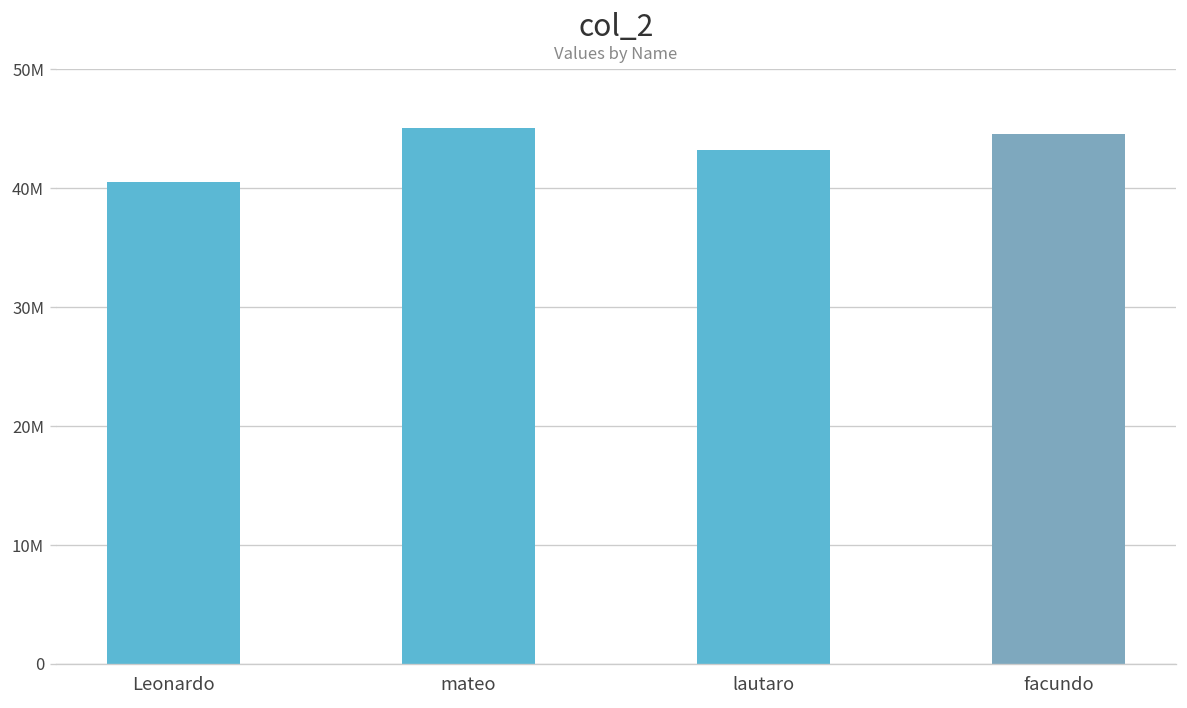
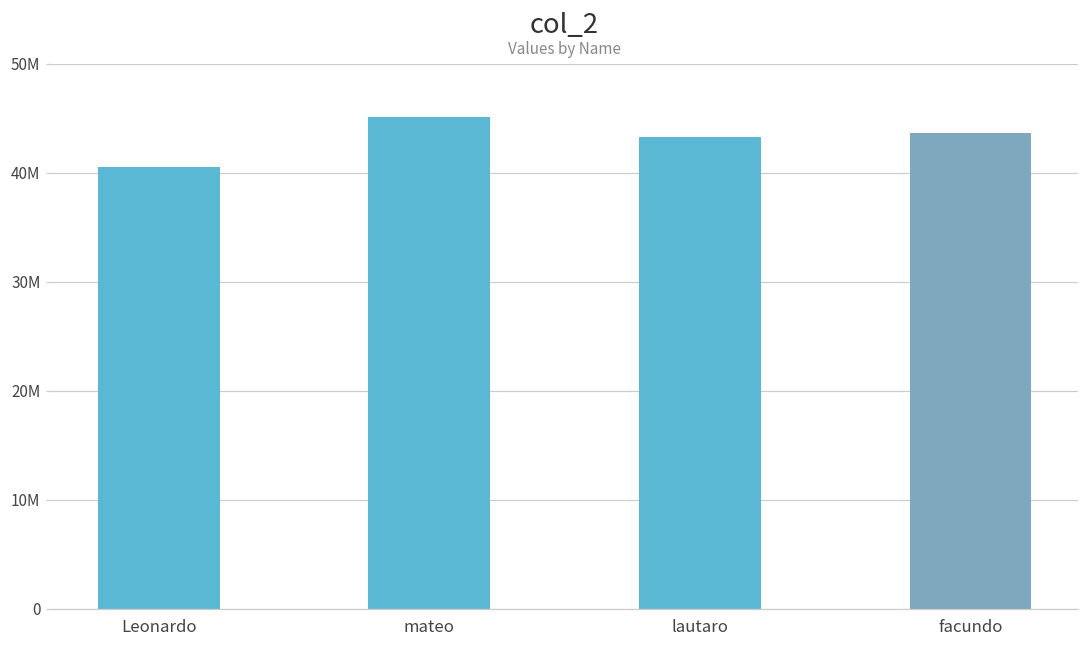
  {
    "Leonardo": 41000000,
    "mateo": 45000000,
    "lautaro": 43000000,
-   "facundo": 45000000
+   "facundo": 44000000
  }
